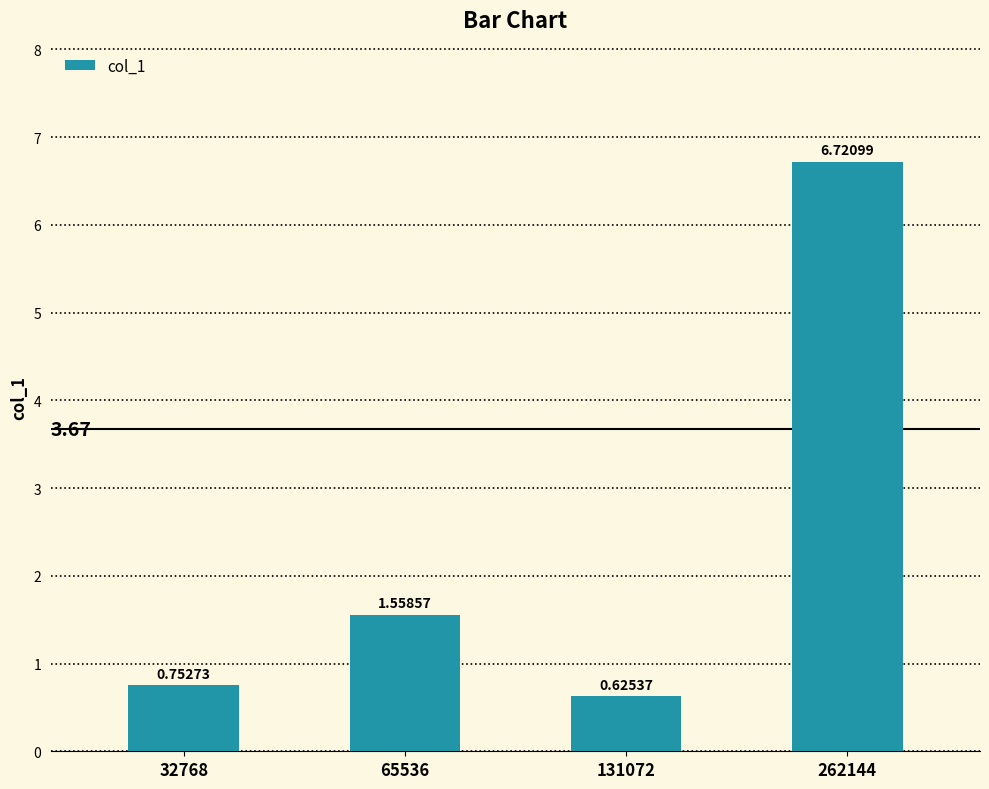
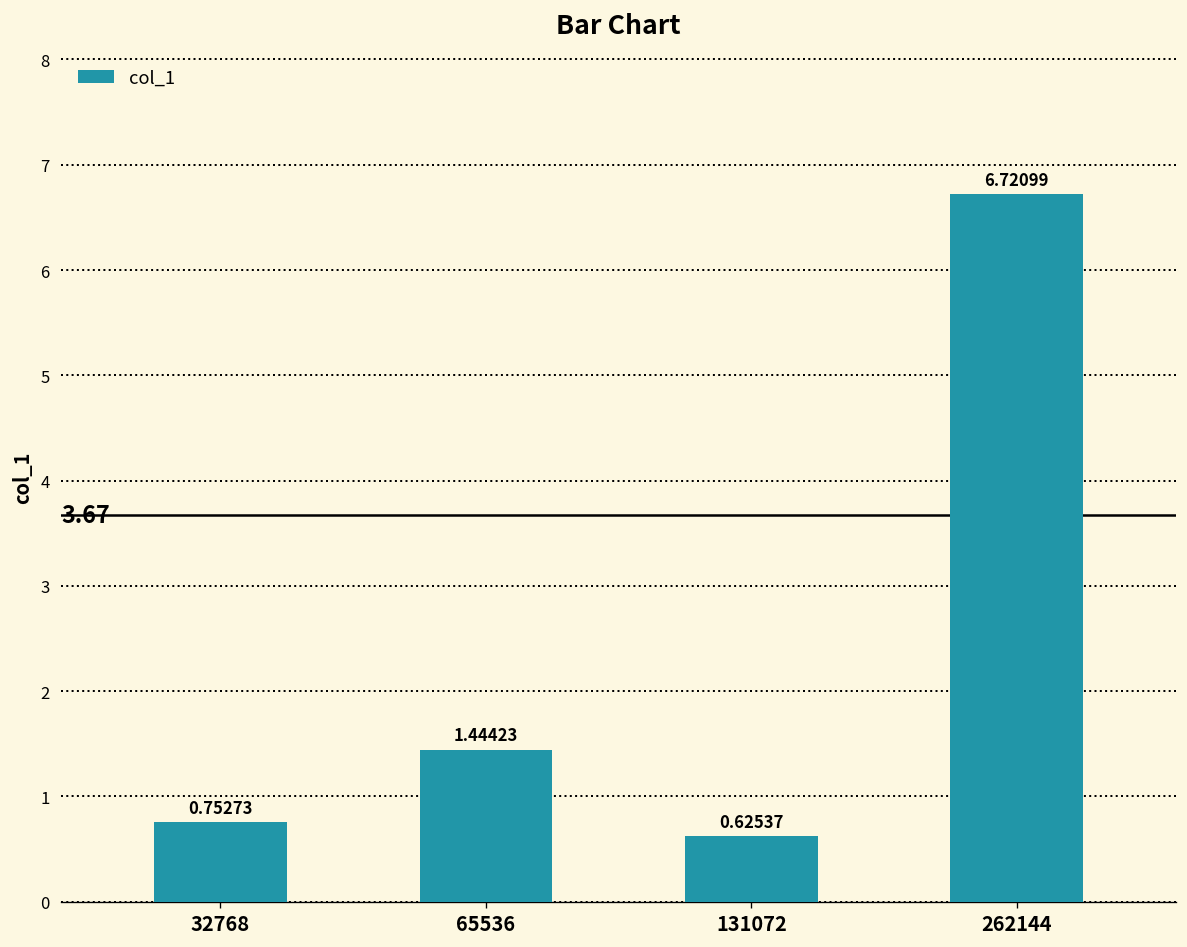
  {
    "32768": 0.75273,
-   "65536": 1.55857,
+   "65536": 1.44423,
    "131072": 0.62537,
    "262144": 6.72099
  }
